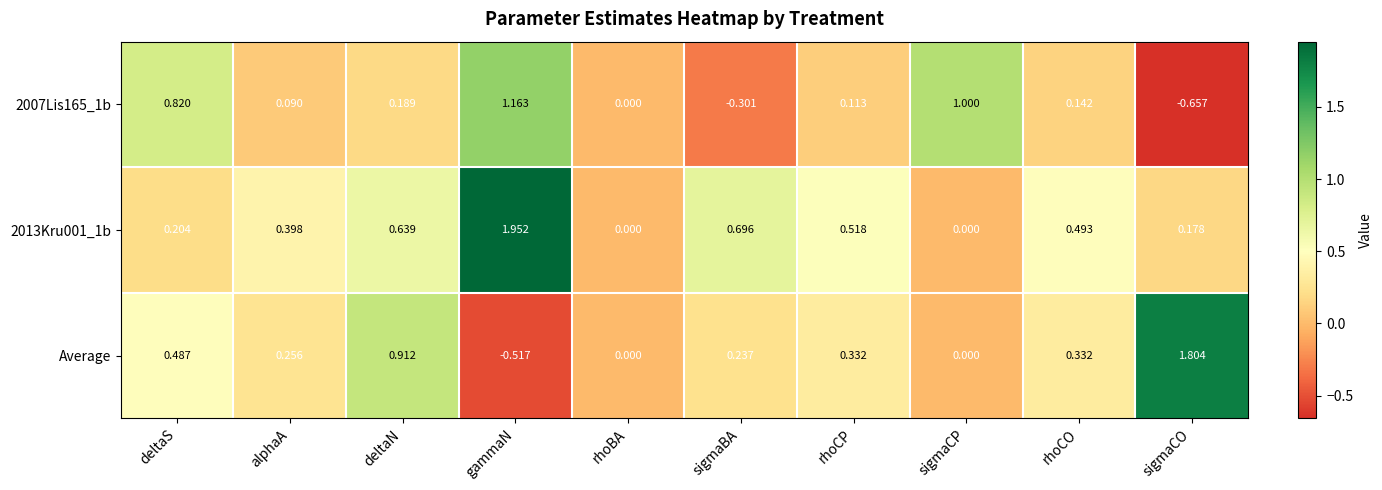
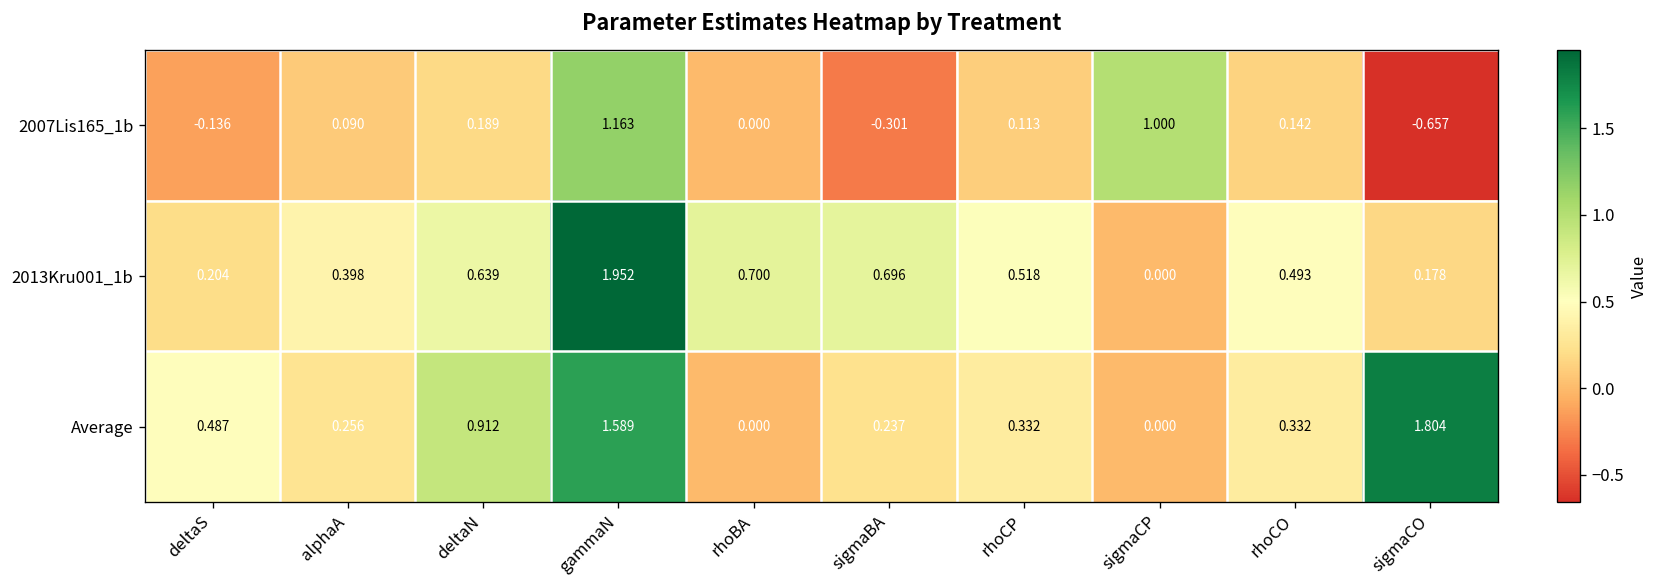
  {
    "2007Lis165_1b": {
-     "deltaS": 0.820,
+     "deltaS": -0.136,
      "alphaA": 0.090,
      "deltaN": 0.189,
      "gammaN": 1.163,
      "rhoBA": 0.000,
      "sigmaBA": -0.301,
      "rhoCP": 0.113,
      "sigmaCP": 1.000,
      "rhoCO": 0.142,
      "sigmaCO": -0.657
    },
    "2013Kru001_1b": {
      "deltaS": 0.204,
      "alphaA": 0.398,
      "deltaN": 0.639,
      "gammaN": 1.952,
-     "rhoBA": 0.000,
+     "rhoBA": 0.700,
      "sigmaBA": 0.696,
      "rhoCP": 0.518,
      "sigmaCP": 0.000,
      "rhoCO": 0.493,
      "sigmaCO": 0.178
    },
    "Average": {
      "deltaS": 0.487,
      "alphaA": 0.256,
      "deltaN": 0.912,
-     "gammaN": -0.517,
+     "gammaN": 1.589,
      "rhoBA": 0.000,
      "sigmaBA": 0.237,
      "rhoCP": 0.332,
      "sigmaCP": 0.000,
      "rhoCO": 0.332,
      "sigmaCO": 1.804
    }
  }
